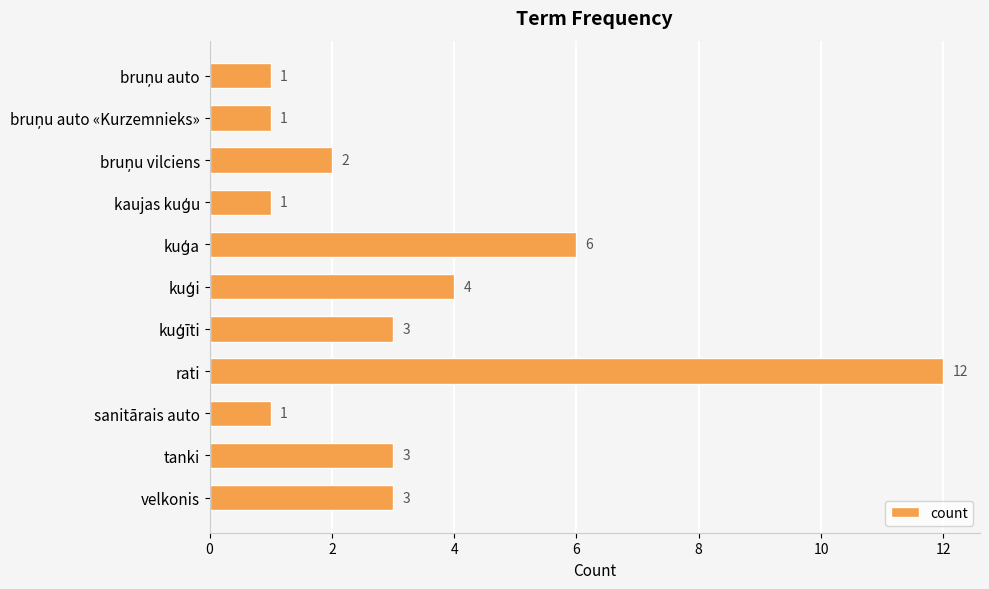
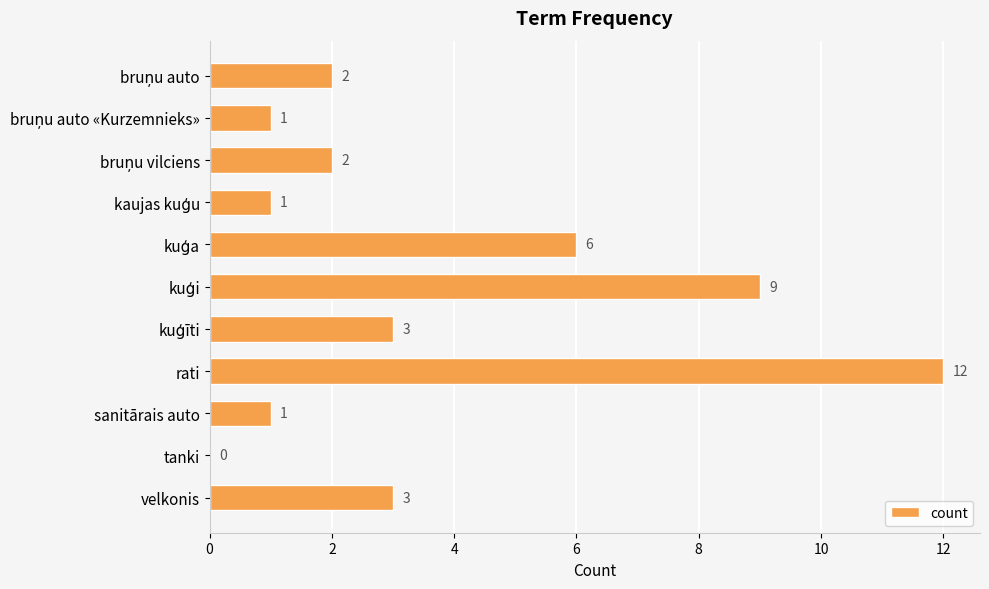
  {
-   "bruņu auto": 1,
+   "bruņu auto": 2,
    "bruņu auto «Kurzemnieks»": 1,
    "bruņu vilciens": 2,
    "kaujas kuģu": 1,
    "kuģa": 6,
-   "kuģi": 4,
+   "kuģi": 9,
    "kuģīti": 3,
    "rati": 12,
    "sanitārais auto": 1,
-   "tanki": 3,
+   "tanki": 0,
    "velkonis": 3
  }
